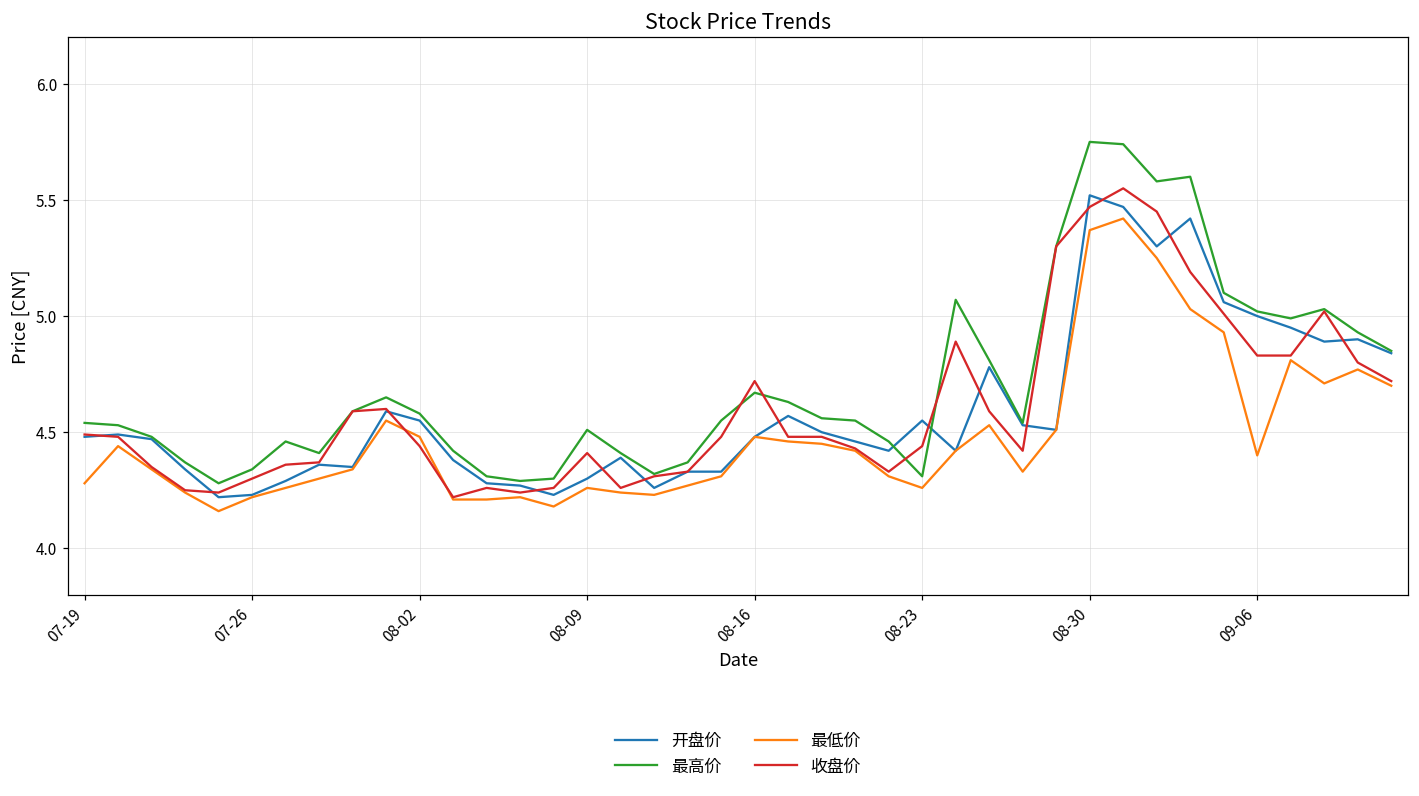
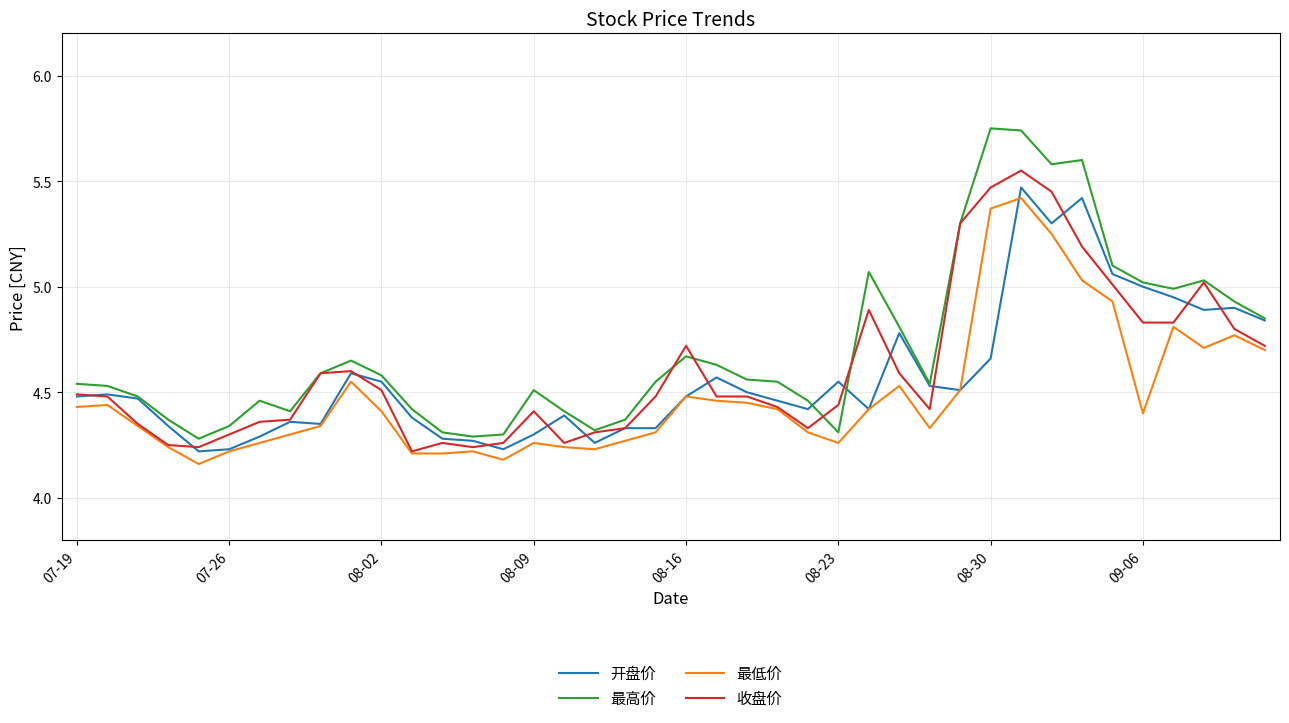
  {
    "开盘价": {
      "08-02": 4.55,
      "08-09": 4.30,
      "08-23": 4.55,
-     "08-30": 5.52,
+     "08-30": 4.66,
      "09-06": 5.00
    },
    "最高价": {
      "07-19": 4.54,
      "07-26": 4.34,
      "08-02": 4.58,
      "08-09": 4.51,
      "08-16": 4.67,
      "08-23": 4.31,
      "08-30": 5.75,
      "09-06": 5.02
    },
    "最低价": {
-     "07-19": 4.28,
-     "08-02": 4.48,
+     "07-19": 4.43,
+     "08-02": 4.41,
      "08-09": 4.26,
      "08-23": 4.26,
      "08-30": 5.37,
      "09-06": 4.40
    },
    "收盘价": {
      "07-26": 4.30,
-     "08-02": 4.44,
+     "08-02": 4.51,
      "08-09": 4.41,
      "08-16": 4.72,
      "08-23": 4.44,
      "08-30": 5.47,
      "09-06": 4.83
    }
  }
